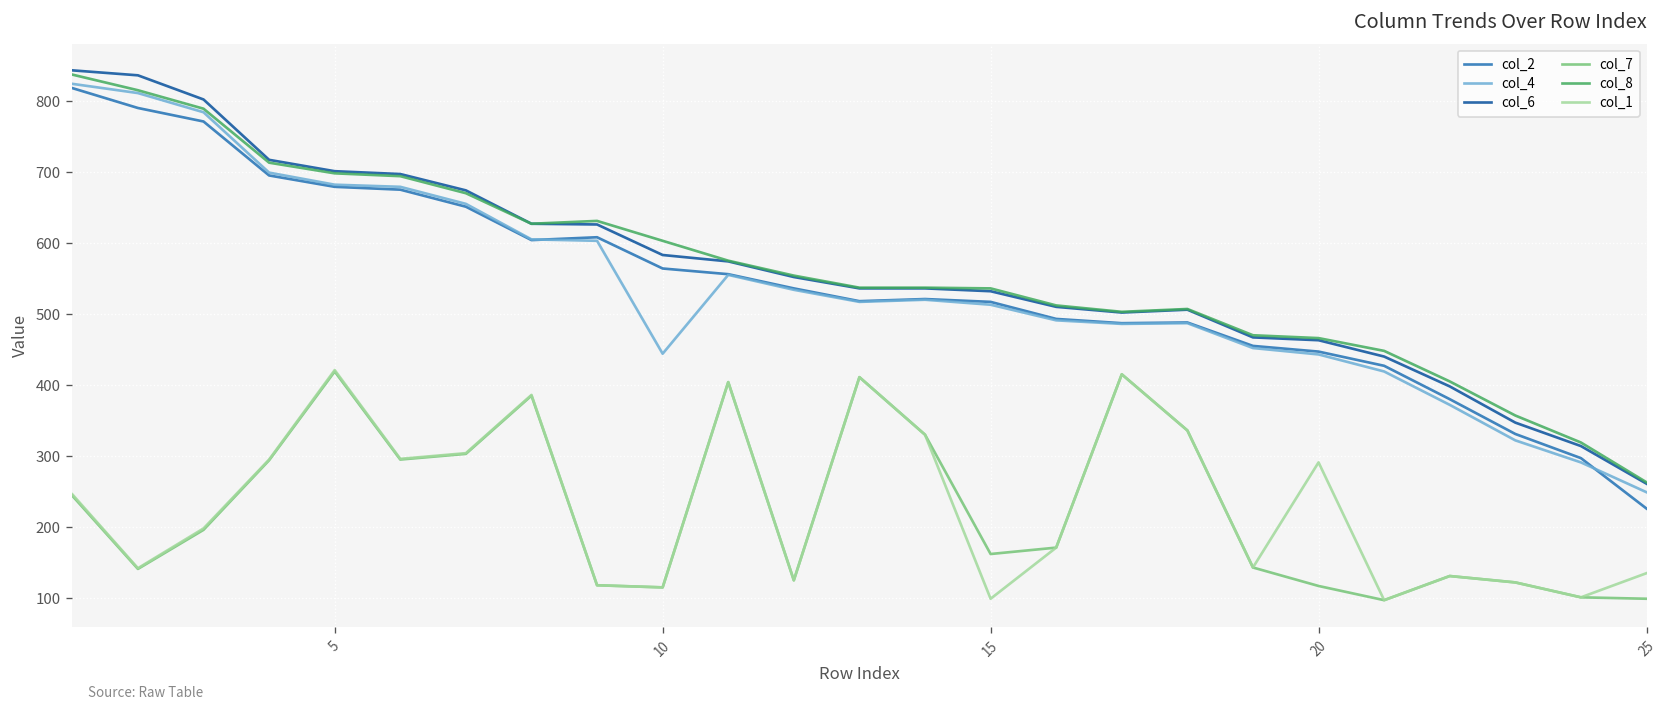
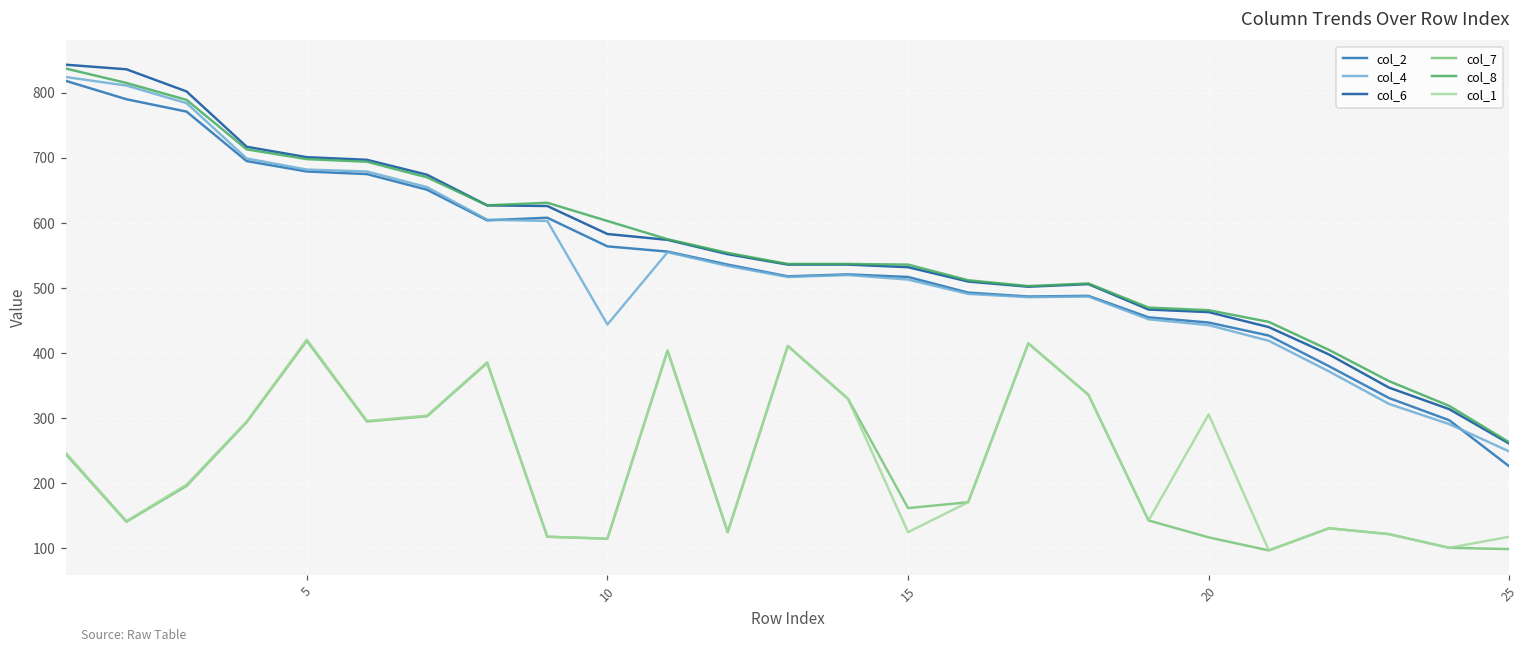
  {
    "col_4": {
      "10": 440,
      "25": 250
    },
    "col_7": {
      "15": 160,
      "20": 120,
      "25": 100
    },
    "col_8": {
      "10": 600
    },
    "col_1": {
-     "15": 100,
-     "20": 290,
-     "25": 140
+     "15": 130,
+     "20": 310,
+     "25": 120
    }
  }
